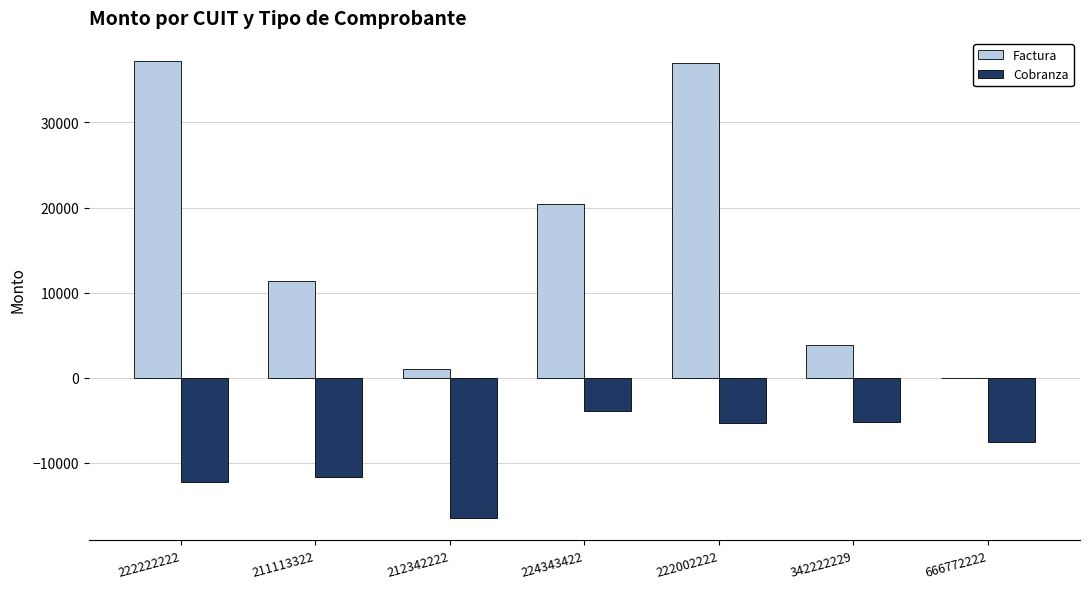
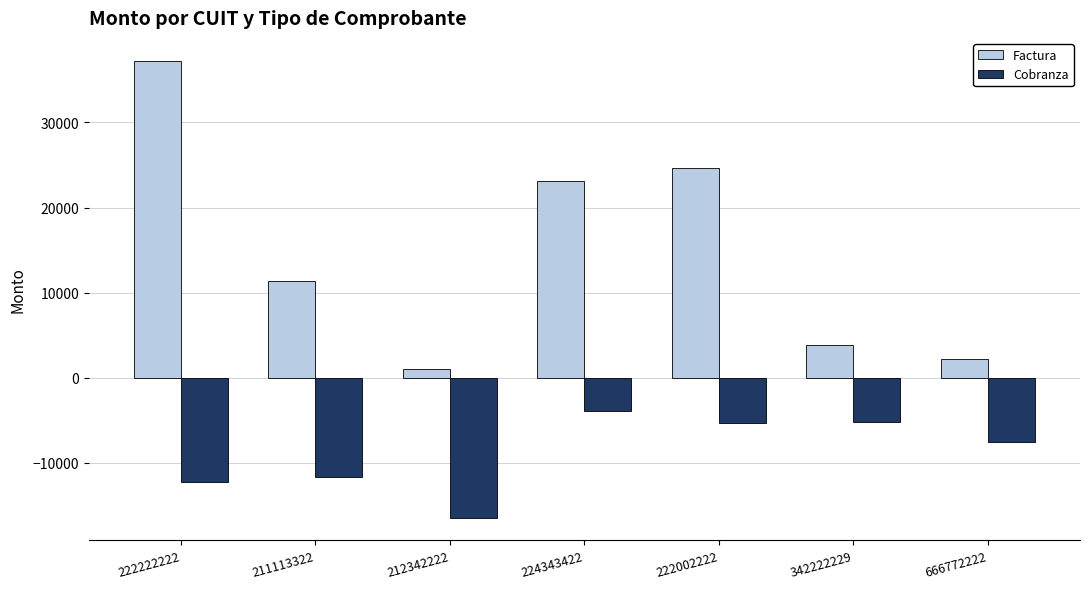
  {
    "Factura": {
      "222222222": 37000,
      "211113322": 11000,
      "212342222": 1000,
-     "224343422": 20000,
-     "222002222": 37000,
+     "224343422": 23000,
+     "222002222": 25000,
      "342222229": 4000,
-     "666772222": 0
+     "666772222": 2000
    },
    "Cobranza": {
      "222222222": -12000,
      "211113322": -12000,
      "212342222": -16000,
      "224343422": -4000,
      "222002222": -5000,
      "342222229": -5000,
      "666772222": -8000
    }
  }
